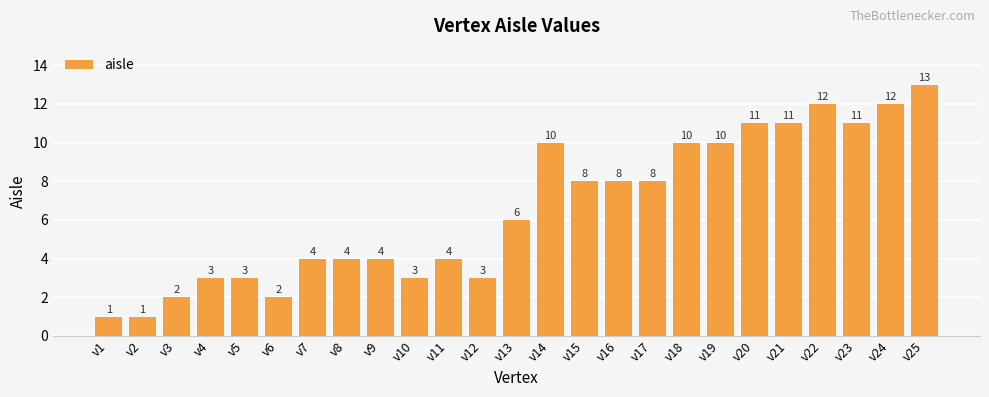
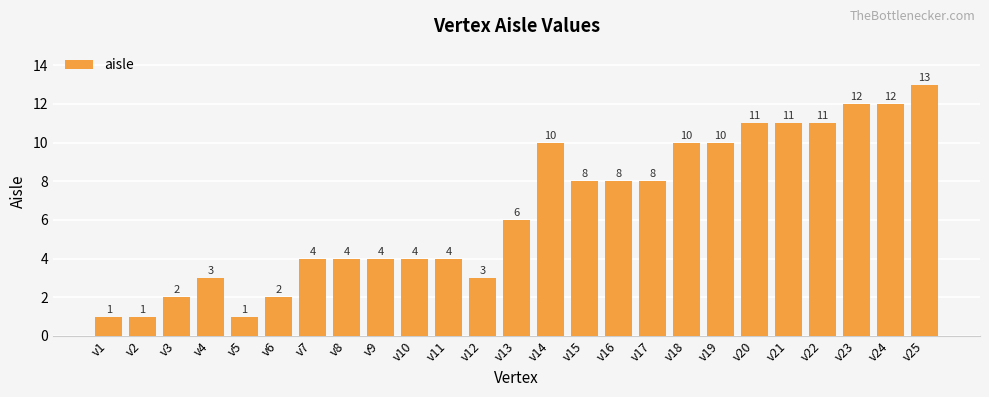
  {
    "v1": 1,
    "v2": 1,
    "v3": 2,
    "v4": 3,
-   "v5": 3,
+   "v5": 1,
    "v6": 2,
    "v7": 4,
    "v8": 4,
    "v9": 4,
-   "v10": 3,
+   "v10": 4,
    "v11": 4,
    "v12": 3,
    "v13": 6,
    "v14": 10,
    "v15": 8,
    "v16": 8,
    "v17": 8,
    "v18": 10,
    "v19": 10,
    "v20": 11,
    "v21": 11,
-   "v22": 12,
-   "v23": 11,
+   "v22": 11,
+   "v23": 12,
    "v24": 12,
    "v25": 13
  }
